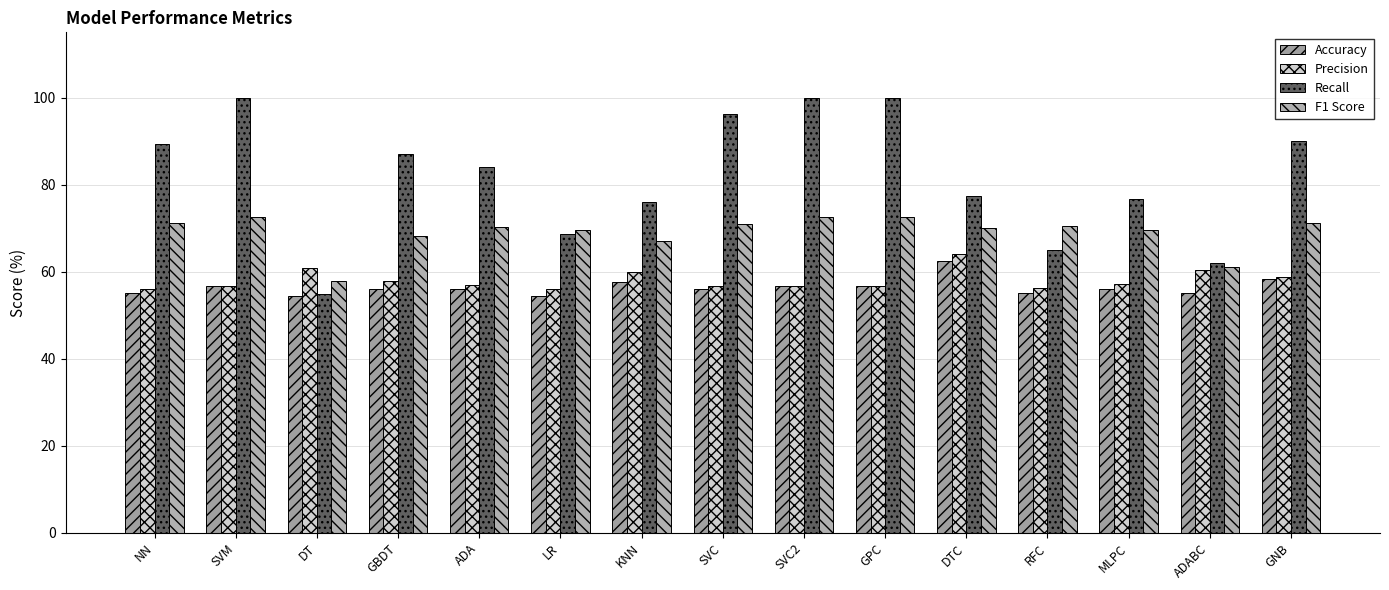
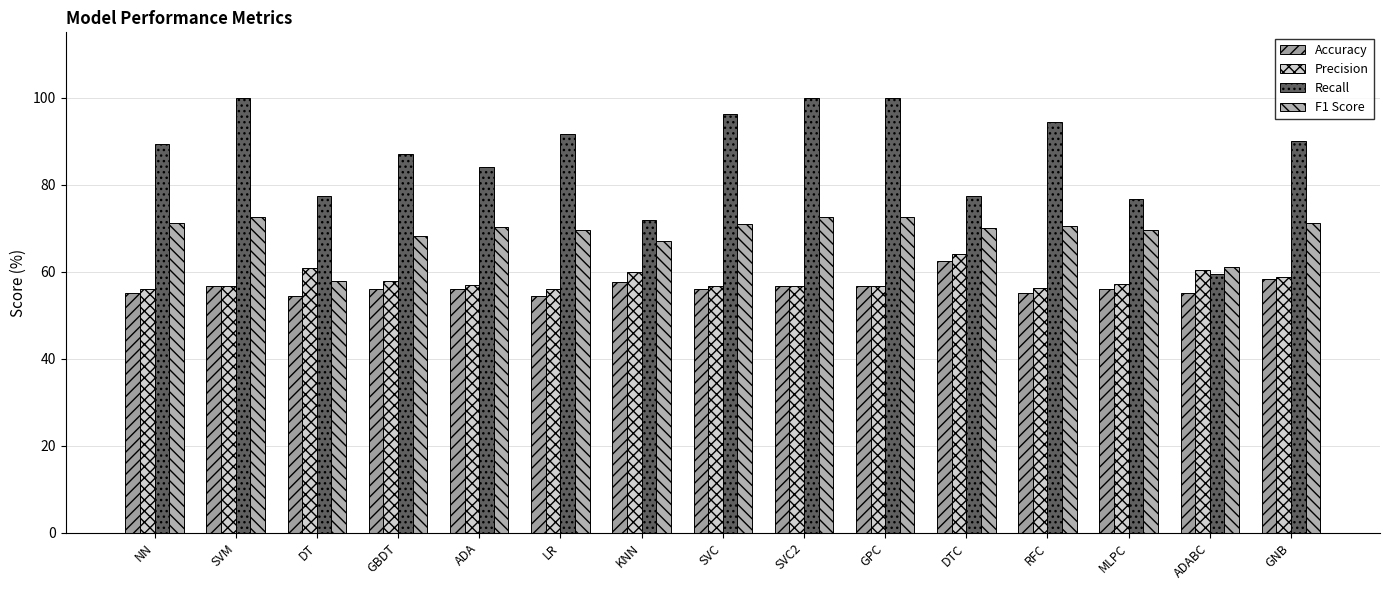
  {
    "Recall": {
      "NN": 89,
      "SVM": 100,
-     "DT": 55,
+     "DT": 77,
      "GBDT": 87,
      "ADA": 84,
-     "LR": 69,
-     "KNN": 76,
+     "LR": 92,
+     "KNN": 72,
      "SVC": 96,
      "SVC2": 100,
      "GPC": 100,
      "DTC": 77,
-     "RFC": 65,
+     "RFC": 94,
      "MLPC": 77,
-     "ADABC": 62,
+     "ADABC": 59,
      "GNB": 90
    }
  }
